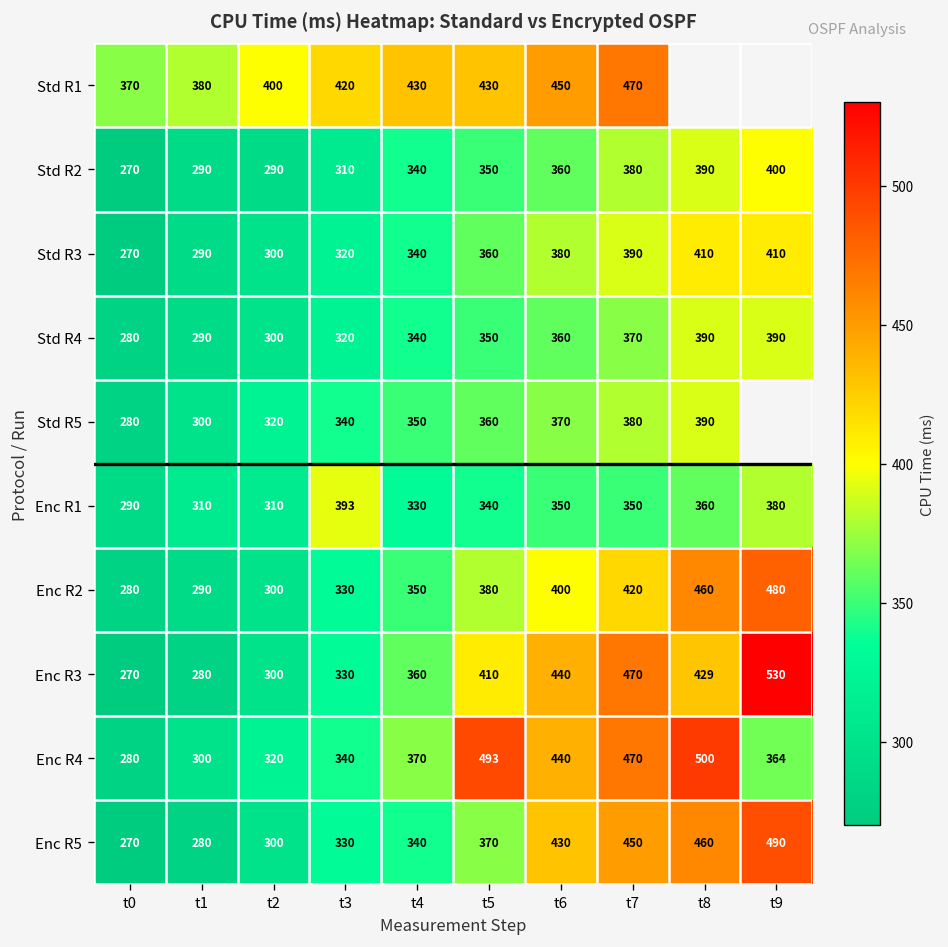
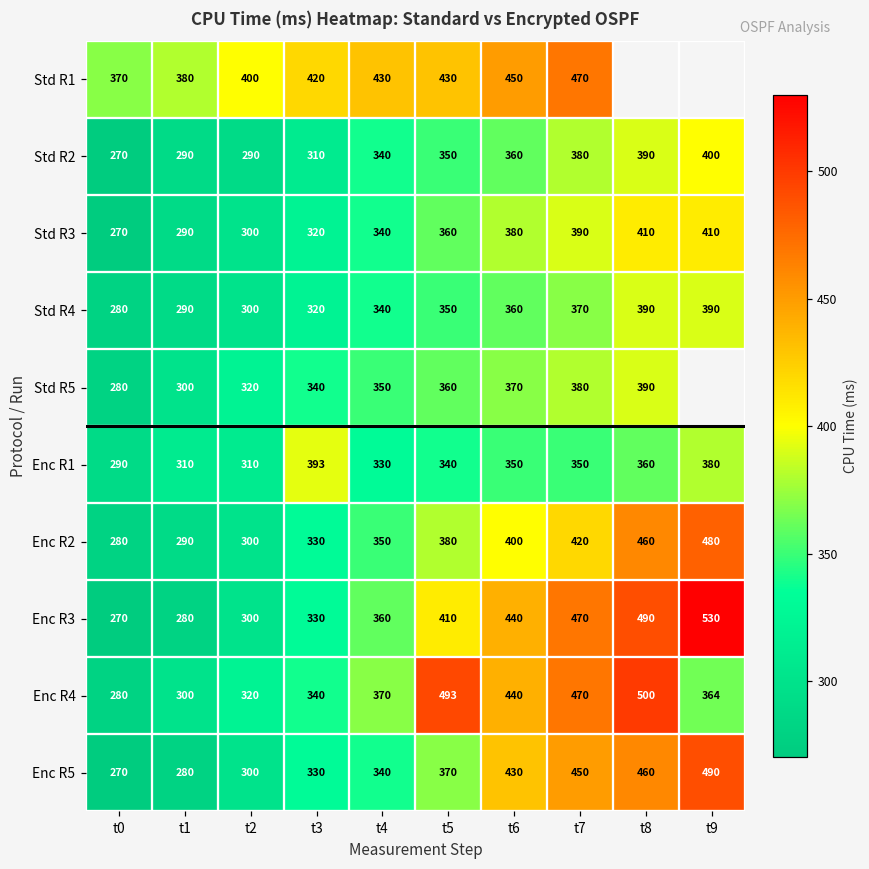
  {
    "Std R1": {
      "t0": 370,
      "t1": 380,
      "t2": 400,
      "t3": 420,
      "t4": 430,
      "t5": 430,
      "t6": 450,
      "t7": 470
    },
    "Std R2": {
      "t0": 270,
      "t1": 290,
      "t2": 290,
      "t3": 310,
      "t4": 340,
      "t5": 350,
      "t6": 360,
      "t7": 380,
      "t8": 390,
      "t9": 400
    },
    "Std R3": {
      "t0": 270,
      "t1": 290,
      "t2": 300,
      "t3": 320,
      "t4": 340,
      "t5": 360,
      "t6": 380,
      "t7": 390,
      "t8": 410,
      "t9": 410
    },
    "Std R4": {
      "t0": 280,
      "t1": 290,
      "t2": 300,
      "t3": 320,
      "t4": 340,
      "t5": 350,
      "t6": 360,
      "t7": 370,
      "t8": 390,
      "t9": 390
    },
    "Std R5": {
      "t0": 280,
      "t1": 300,
      "t2": 320,
      "t3": 340,
      "t4": 350,
      "t5": 360,
      "t6": 370,
      "t7": 380,
      "t8": 390
    },
    "Enc R1": {
      "t0": 290,
      "t1": 310,
      "t2": 310,
      "t3": 393,
      "t4": 330,
      "t5": 340,
      "t6": 350,
      "t7": 350,
      "t8": 360,
      "t9": 380
    },
    "Enc R2": {
      "t0": 280,
      "t1": 290,
      "t2": 300,
      "t3": 330,
      "t4": 350,
      "t5": 380,
      "t6": 400,
      "t7": 420,
      "t8": 460,
      "t9": 480
    },
    "Enc R3": {
      "t0": 270,
      "t1": 280,
      "t2": 300,
      "t3": 330,
      "t4": 360,
      "t5": 410,
      "t6": 440,
      "t7": 470,
-     "t8": 429,
+     "t8": 490,
      "t9": 530
    },
    "Enc R4": {
      "t0": 280,
      "t1": 300,
      "t2": 320,
      "t3": 340,
      "t4": 370,
      "t5": 493,
      "t6": 440,
      "t7": 470,
      "t8": 500,
      "t9": 364
    },
    "Enc R5": {
      "t0": 270,
      "t1": 280,
      "t2": 300,
      "t3": 330,
      "t4": 340,
      "t5": 370,
      "t6": 430,
      "t7": 450,
      "t8": 460,
      "t9": 490
    }
  }
